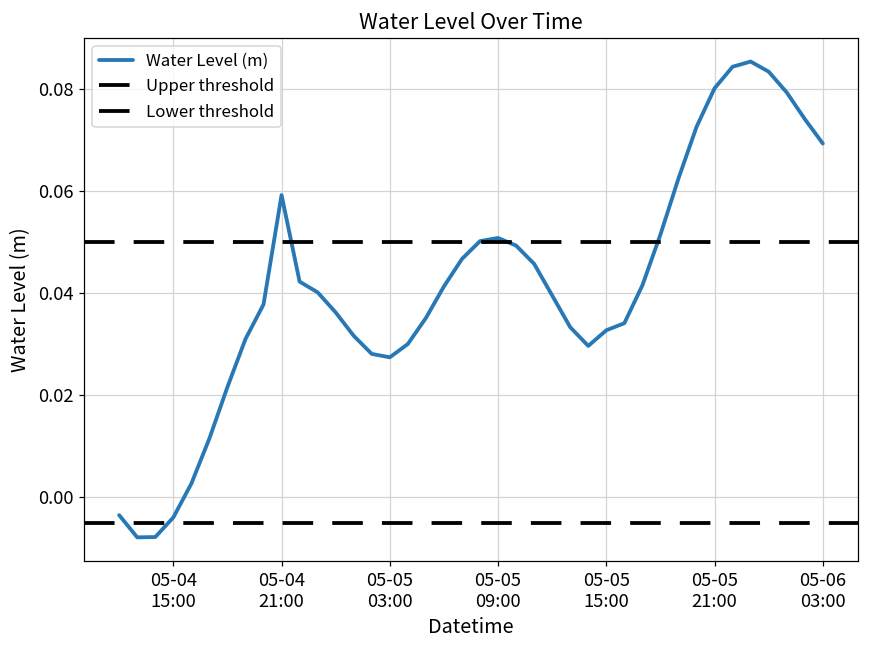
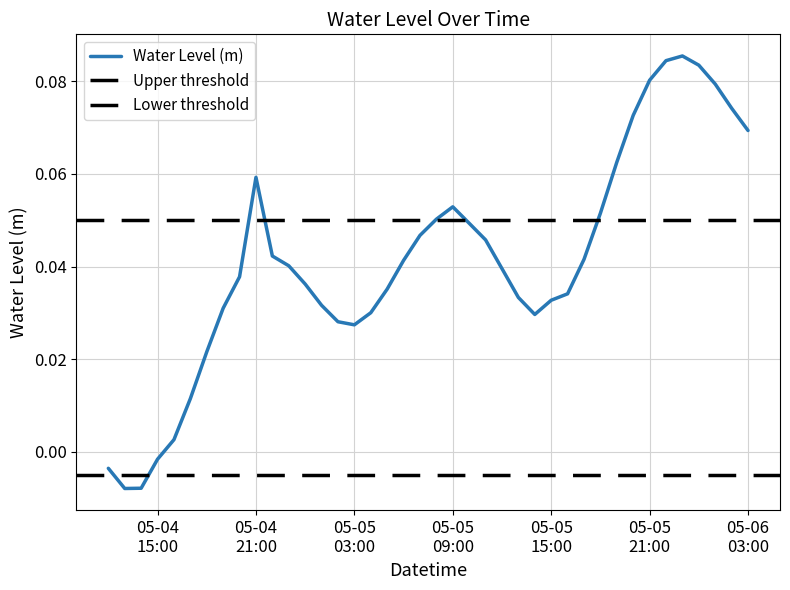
  {
-   "05-04 15:00": -0.004,
+   "05-04 15:00": -0.002,
    "05-04 21:00": 0.059,
    "05-05 03:00": 0.027,
-   "05-05 09:00": 0.051,
+   "05-05 09:00": 0.053,
    "05-05 15:00": 0.033,
    "05-05 21:00": 0.080,
    "05-06 03:00": 0.069
  }
